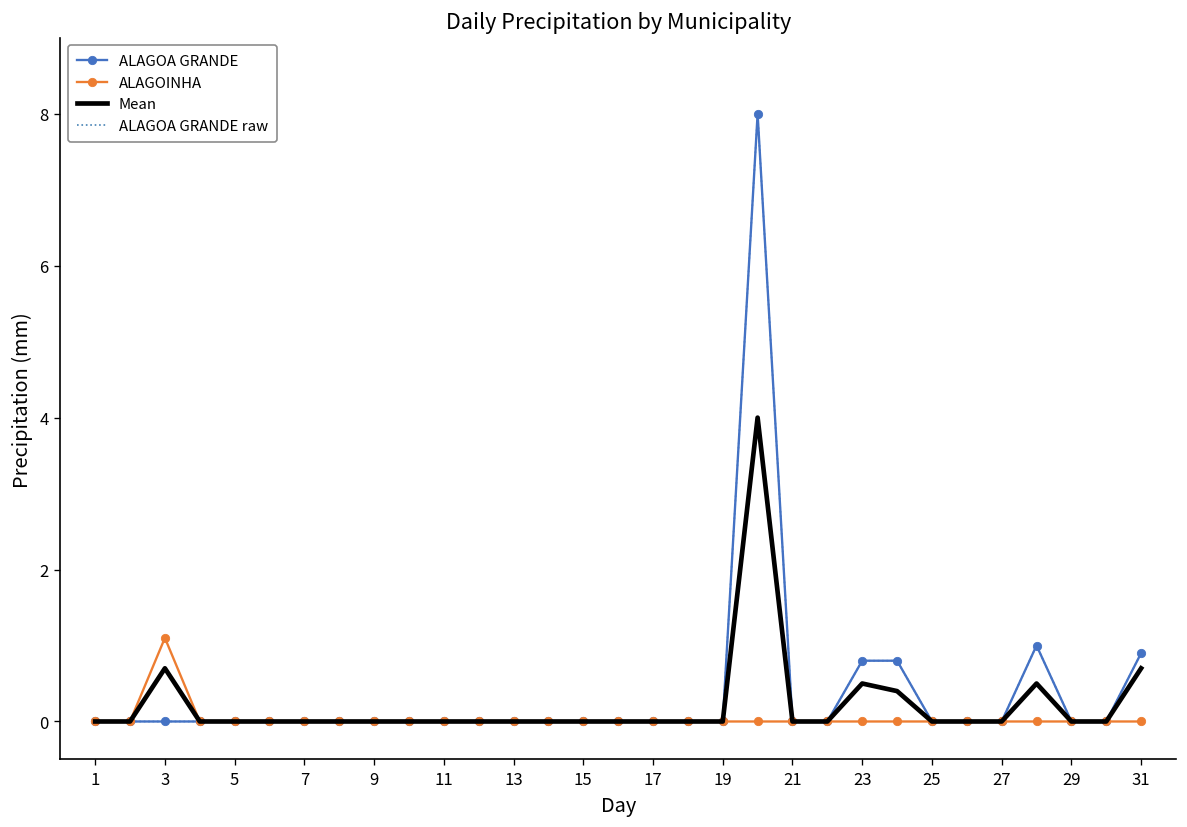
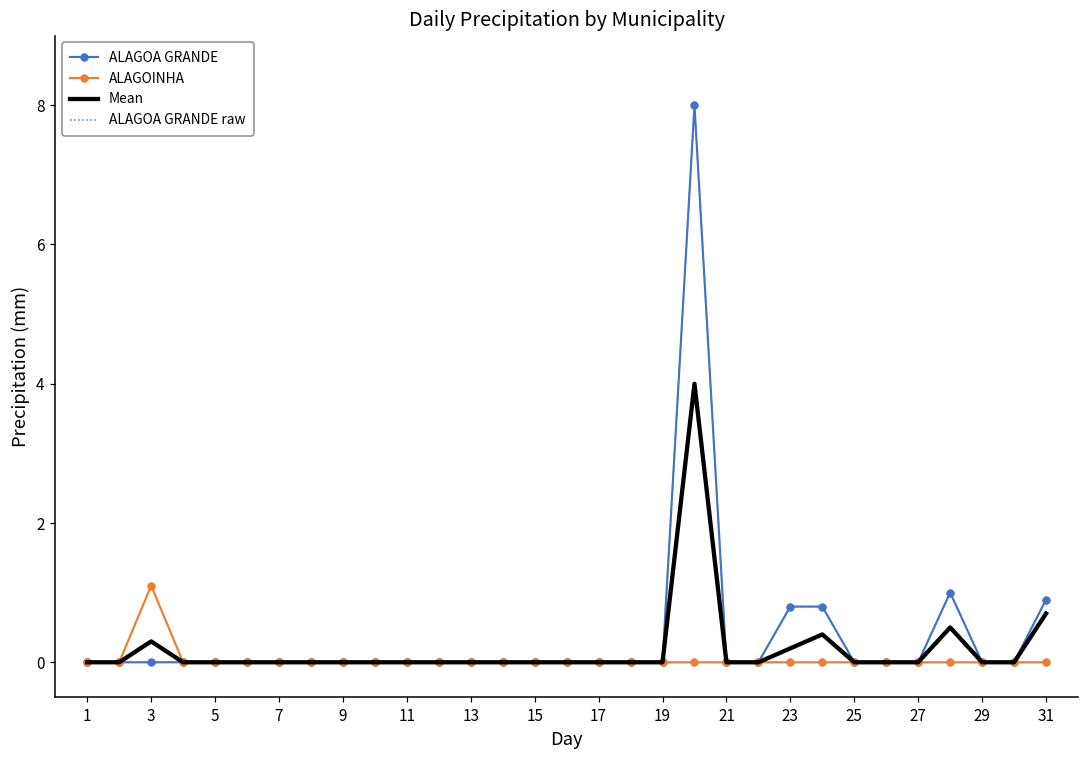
  {
    "ALAGOA GRANDE raw": {
      "3": 0.0,
      "23": 0.8,
      "31": 0.9
    },
    "ALAGOINHA": {
      "3": 1.1,
      "23": 0.0,
      "31": 0.0
    },
    "Mean": {
-     "3": 0.7,
-     "23": 0.5,
+     "3": 0.3,
+     "23": 0.2,
      "31": 0.7
    }
  }
